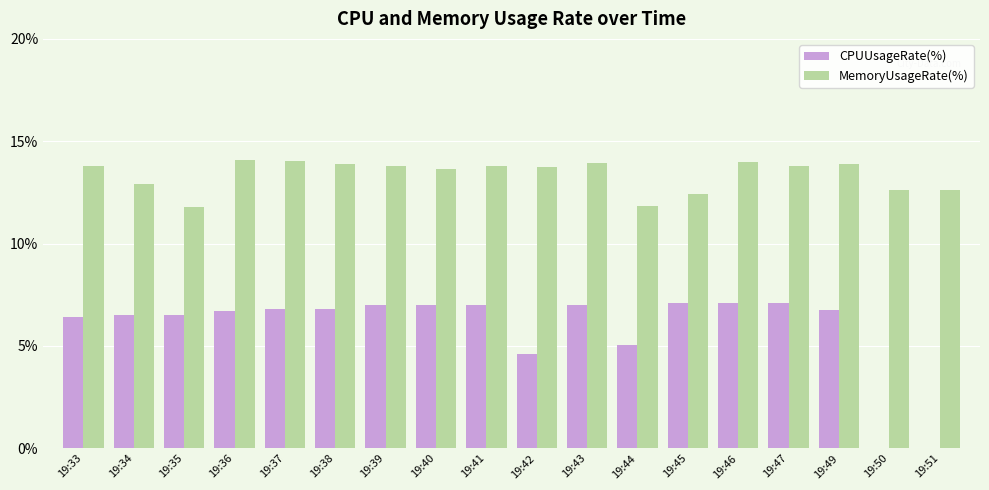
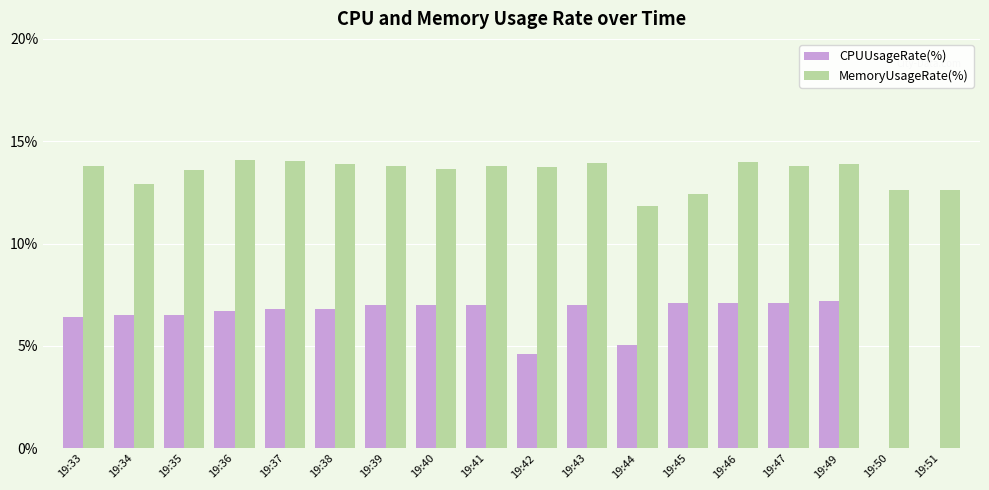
  {
    "CPUUsageRate(%)": {
      "19:33": "6.4%",
      "19:34": "6.5%",
      "19:35": "6.5%",
      "19:36": "6.7%",
      "19:37": "6.8%",
      "19:38": "6.8%",
      "19:39": "7.0%",
      "19:40": "7.0%",
      "19:41": "7.0%",
      "19:42": "4.6%",
      "19:43": "7.0%",
      "19:44": "5.0%",
      "19:45": "7.1%",
      "19:46": "7.1%",
      "19:47": "7.1%",
-     "19:49": "6.8%",
+     "19:49": "7.2%",
      "19:50": "0.0%",
      "19:51": "0.0%"
    },
    "MemoryUsageRate(%)": {
      "19:33": "13.8%",
      "19:34": "12.9%",
-     "19:35": "11.8%",
+     "19:35": "13.6%",
      "19:36": "14.1%",
      "19:37": "14.0%",
      "19:38": "13.9%",
      "19:39": "13.8%",
      "19:40": "13.6%",
      "19:41": "13.8%",
      "19:42": "13.7%",
      "19:43": "14.0%",
      "19:44": "11.8%",
      "19:45": "12.4%",
      "19:46": "14.0%",
      "19:47": "13.8%",
      "19:49": "13.9%",
      "19:50": "12.6%",
      "19:51": "12.6%"
    }
  }
